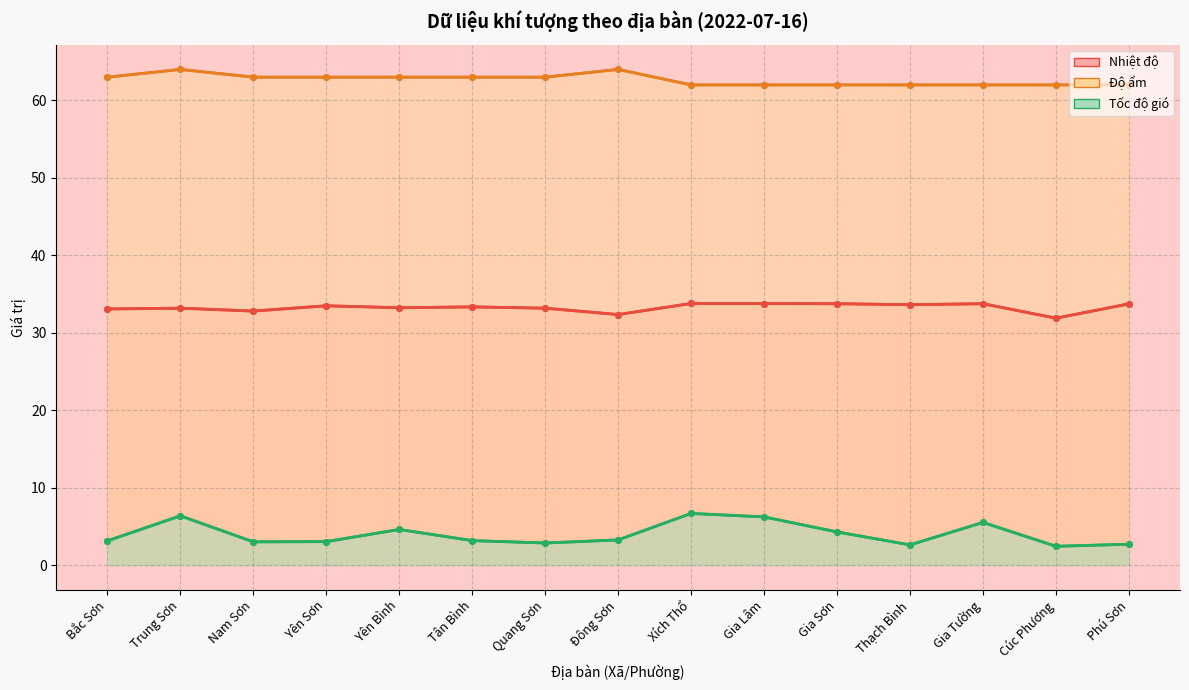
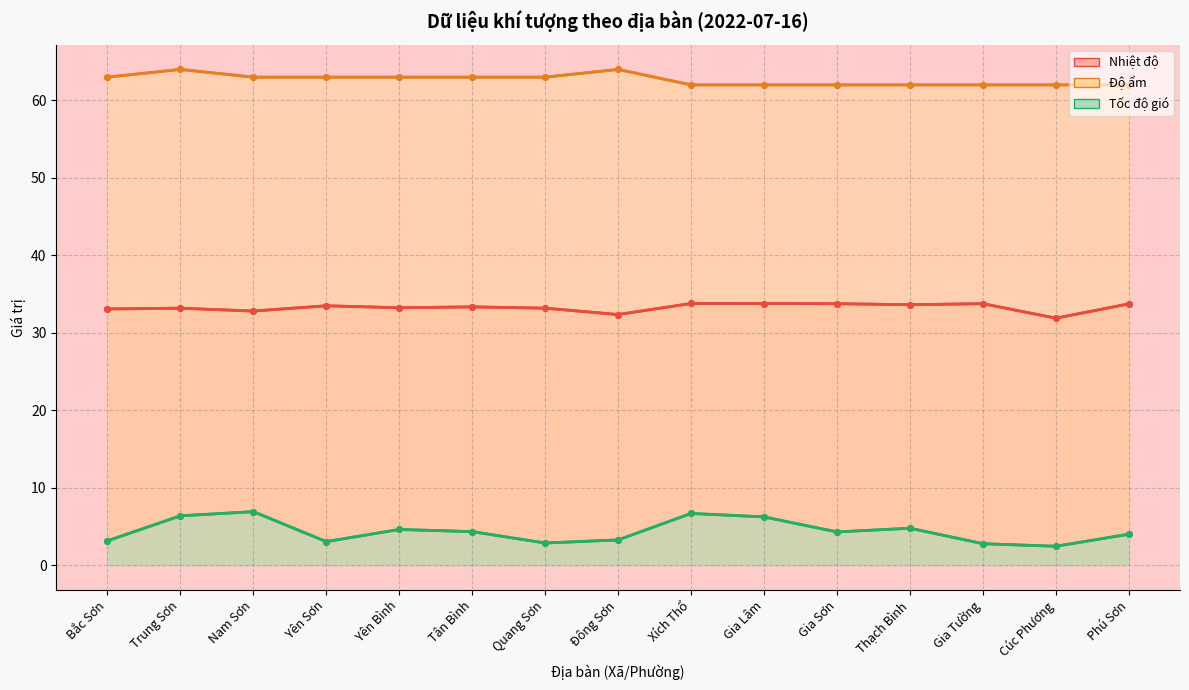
  {
    "Tốc độ gió": {
      "Bắc Sơn": 3,
      "Trung Sơn": 6,
-     "Nam Sơn": 3,
+     "Nam Sơn": 7,
      "Yên Sơn": 3,
      "Yên Bình": 5,
-     "Tân Bình": 3,
+     "Tân Bình": 4,
      "Quang Sơn": 3,
      "Đông Sơn": 3,
      "Xích Thổ": 7,
      "Gia Lâm": 6,
      "Gia Sơn": 4,
-     "Thạch Bình": 3,
-     "Gia Tường": 6,
+     "Thạch Bình": 5,
+     "Gia Tường": 3,
      "Cúc Phương": 2,
-     "Phú Sơn": 3
+     "Phú Sơn": 4
    }
  }
